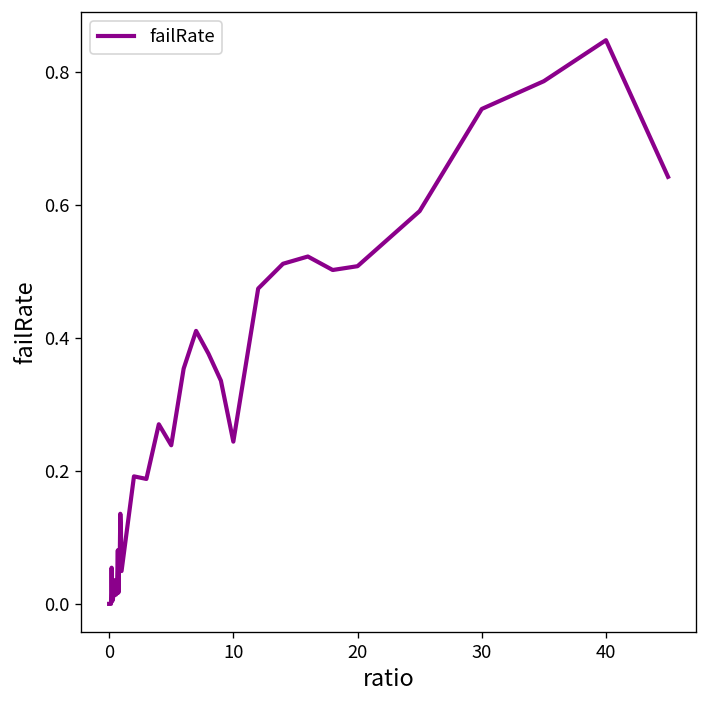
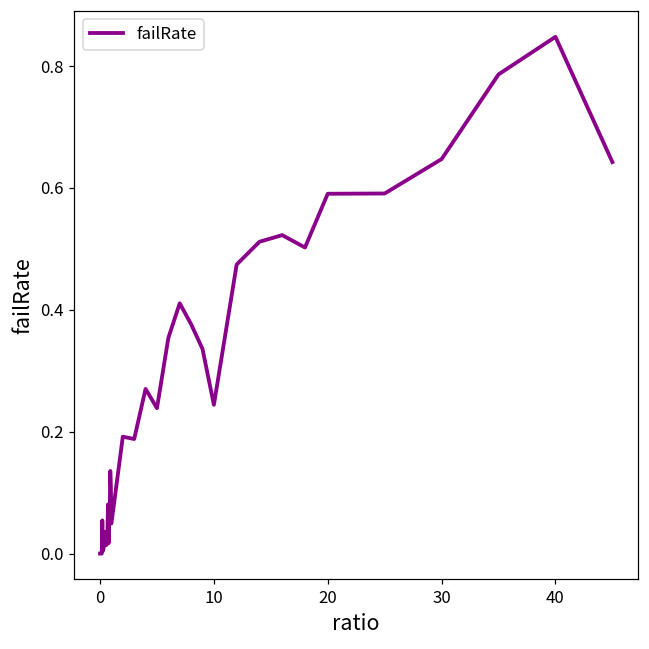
  {
    "0": 0.00,
    "10": 0.24,
-   "20": 0.51,
-   "30": 0.74,
+   "20": 0.59,
+   "30": 0.65,
    "40": 0.85
  }
